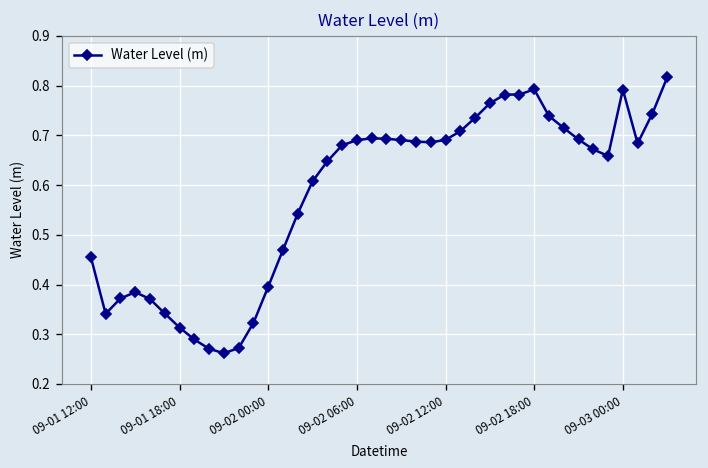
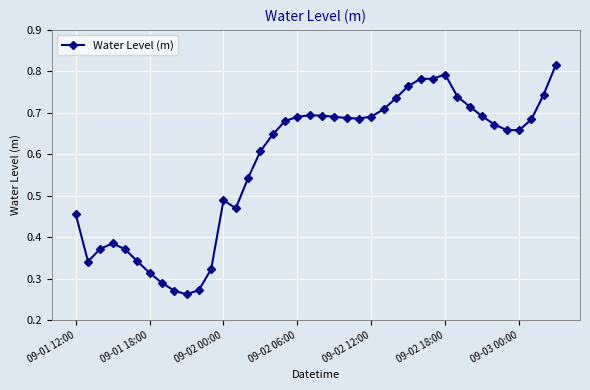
  {
    "09-01 12:00": 0.46,
    "09-01 18:00": 0.31,
-   "09-02 00:00": 0.40,
+   "09-02 00:00": 0.49,
    "09-02 06:00": 0.69,
    "09-02 12:00": 0.69,
    "09-02 18:00": 0.79,
-   "09-03 00:00": 0.79
+   "09-03 00:00": 0.66
  }
